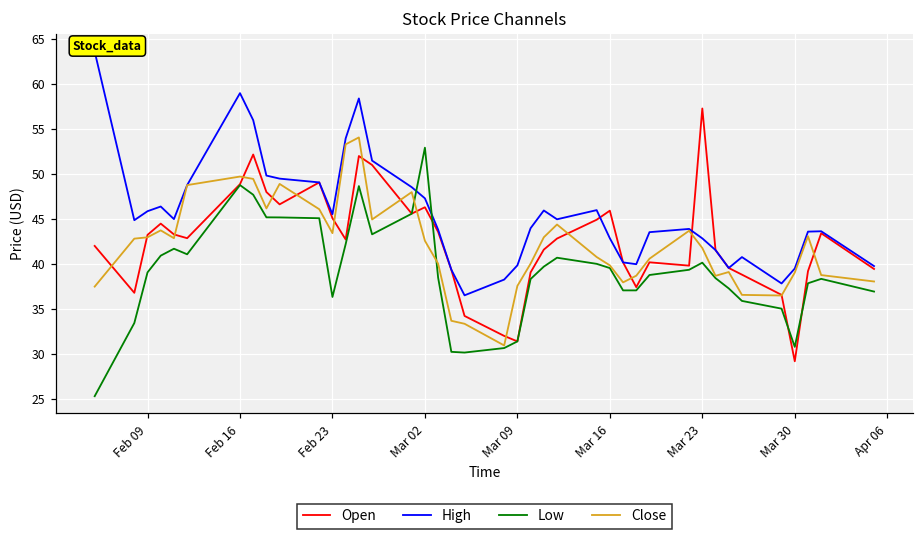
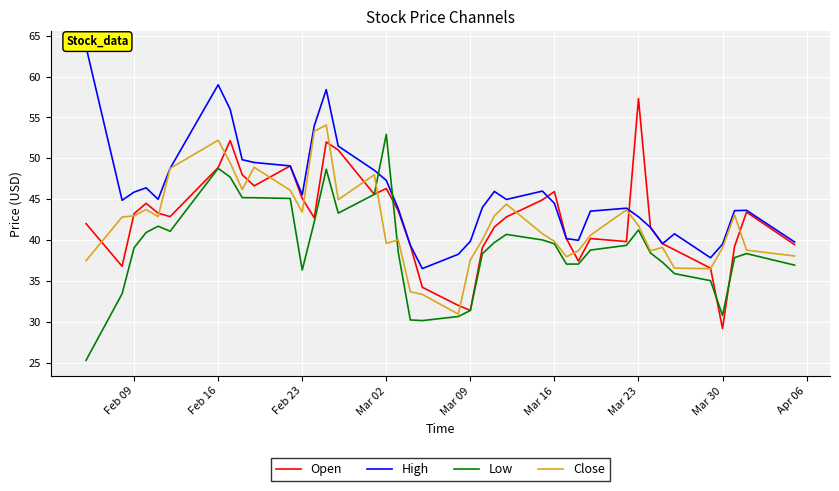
  {
    "Open": {
      "Feb 23": 45,
      "Mar 02": 46,
      "Mar 16": 46,
      "Mar 23": 57,
      "Mar 30": 29
    },
    "High": {
      "Feb 09": 46,
      "Feb 16": 59,
      "Feb 23": 46,
      "Mar 02": 47,
      "Mar 09": 40,
-     "Mar 16": 43,
+     "Mar 16": 45,
      "Mar 23": 43,
      "Mar 30": 40
    },
    "Low": {
      "Feb 09": 39,
      "Feb 23": 36,
      "Mar 02": 53,
-     "Mar 23": 40,
+     "Mar 23": 41,
      "Mar 30": 31
    },
    "Close": {
-     "Feb 16": 50,
+     "Feb 16": 52,
      "Feb 23": 43,
-     "Mar 02": 43,
+     "Mar 02": 40,
      "Mar 09": 38,
      "Mar 23": 42,
      "Mar 30": 39
    }
  }
